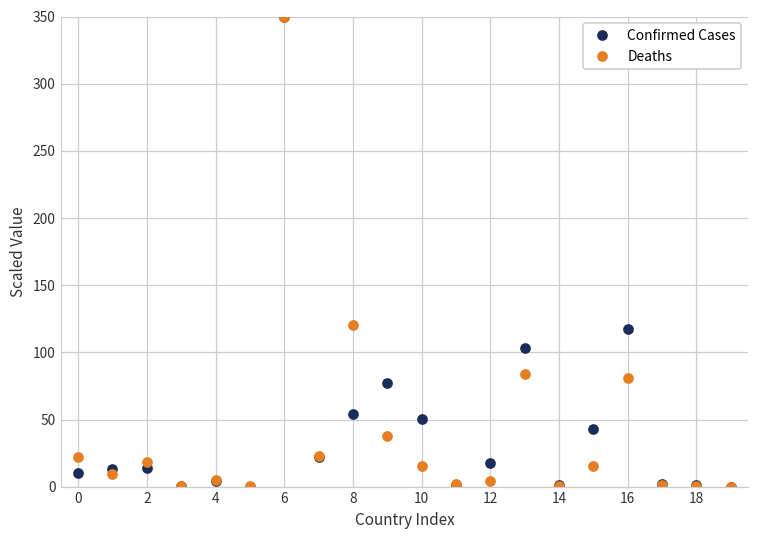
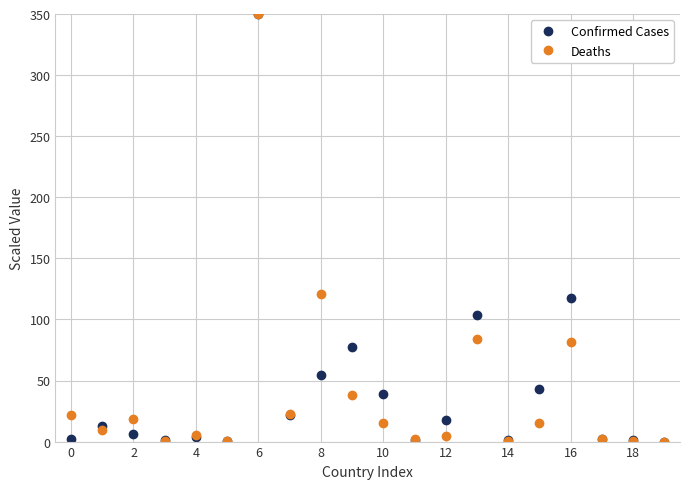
  {
    "Confirmed Cases": {
-     "0": 10,
-     "2": 14,
+     "0": 2,
+     "2": 6,
      "8": 54,
-     "10": 50,
+     "10": 39,
      "12": 18,
      "16": 117
    },
    "Deaths": {
      "0": 22,
      "2": 18,
      "8": 121,
      "10": 15,
      "12": 4,
      "16": 81
    }
  }
